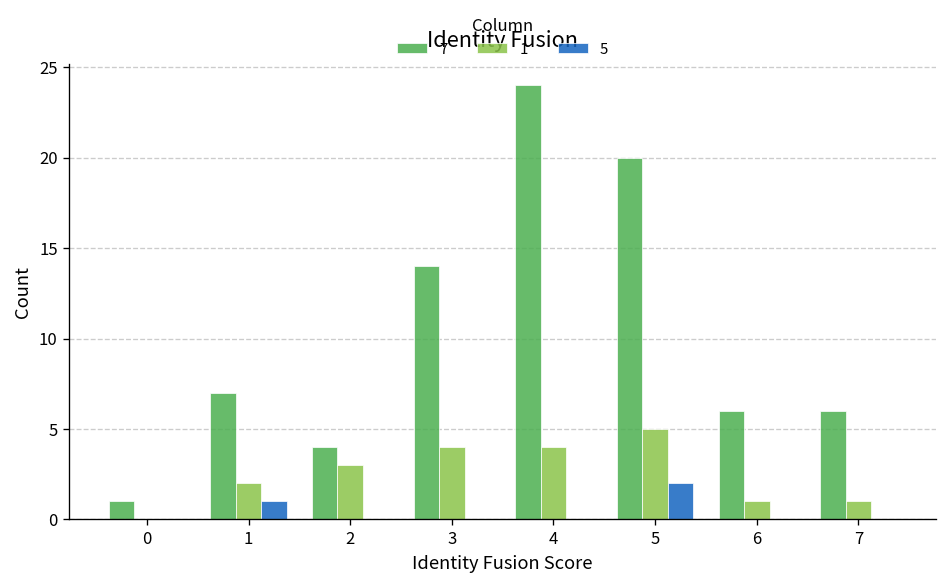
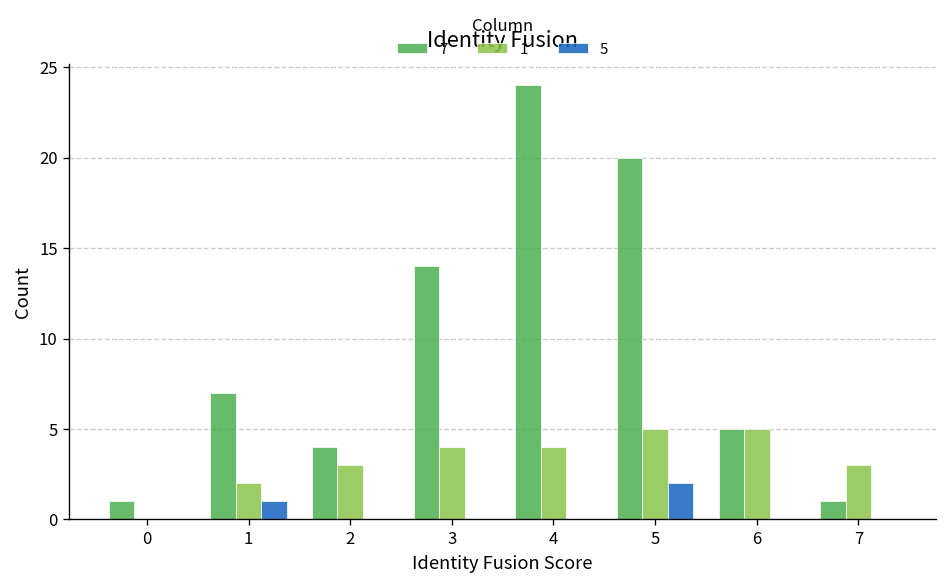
  {
    "7": {
      "0": 1,
      "1": 7,
      "2": 4,
      "3": 14,
      "4": 24,
      "5": 20,
-     "6": 6,
-     "7": 6
+     "6": 5,
+     "7": 1
    },
    "1": {
      "0": 0,
      "1": 2,
      "2": 3,
      "3": 4,
      "4": 4,
      "5": 5,
-     "6": 1,
-     "7": 1
+     "6": 5,
+     "7": 3
    },
    "5": {
      "0": 0,
      "1": 1,
      "2": 0,
      "3": 0,
      "4": 0,
      "5": 2,
      "6": 0,
      "7": 0
    }
  }
